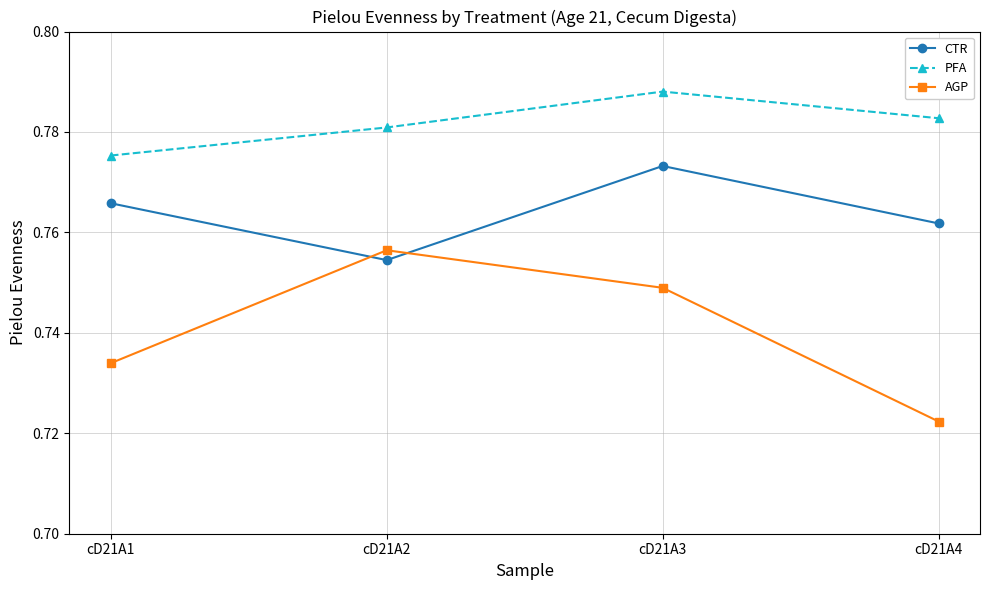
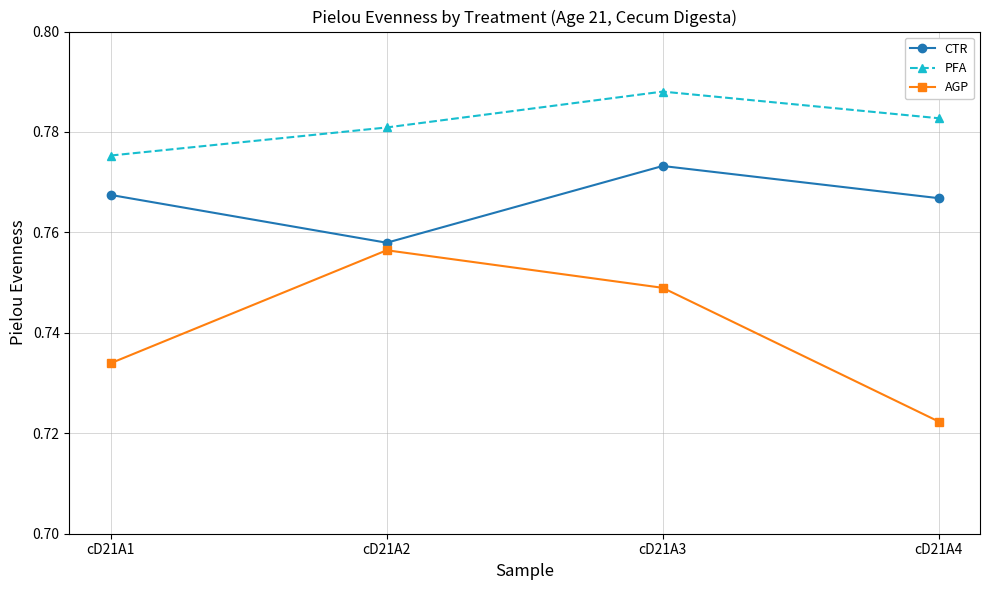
  {
    "CTR": {
-     "cD21A1": 0.766,
-     "cD21A2": 0.754,
+     "cD21A1": 0.767,
+     "cD21A2": 0.758,
      "cD21A3": 0.773,
-     "cD21A4": 0.762
+     "cD21A4": 0.767
    },
    "PFA": {
      "cD21A1": 0.775,
      "cD21A2": 0.781,
      "cD21A3": 0.788,
      "cD21A4": 0.783
    },
    "AGP": {
      "cD21A1": 0.734,
      "cD21A2": 0.756,
      "cD21A3": 0.749,
      "cD21A4": 0.722
    }
  }
